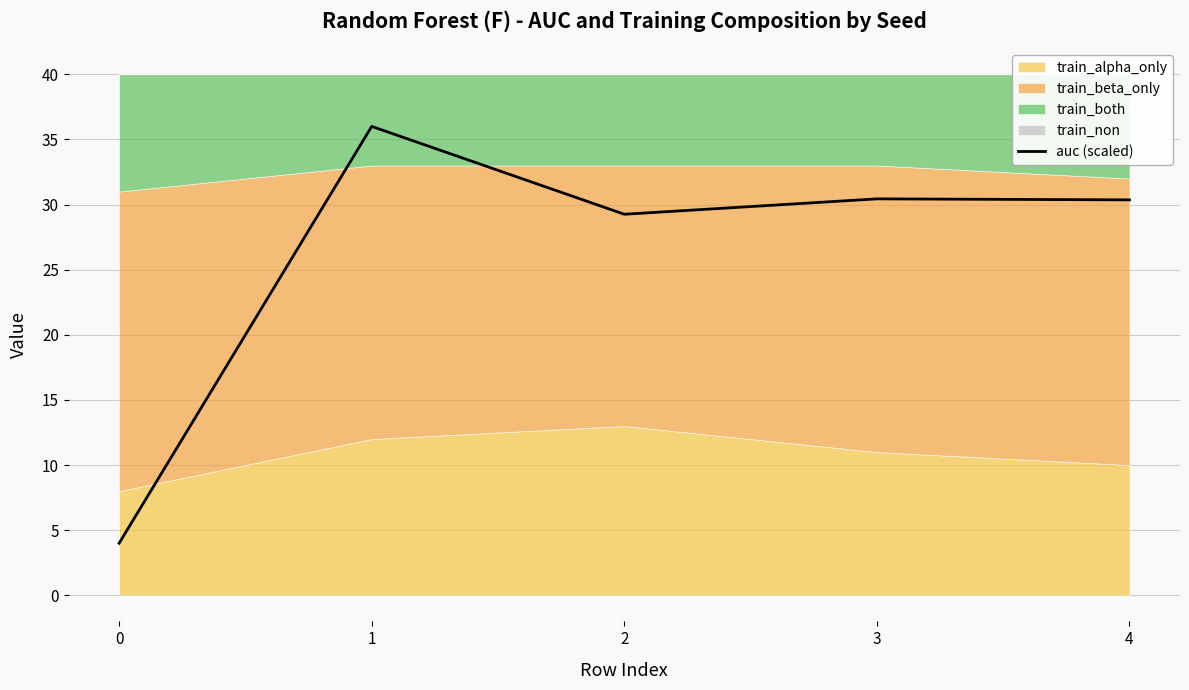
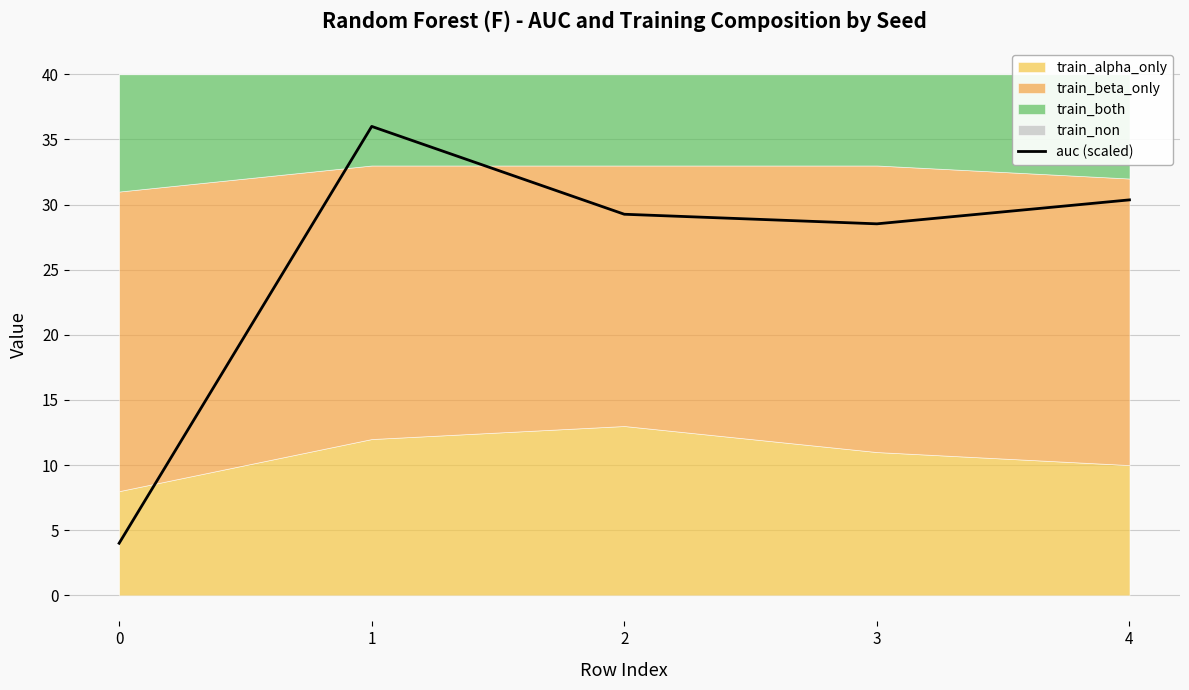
  {
    "auc (scaled)": {
      "0": 4.0,
      "1": 36.0,
      "2": 29.3,
-     "3": 30.4,
+     "3": 28.5,
      "4": 30.4
    }
  }
